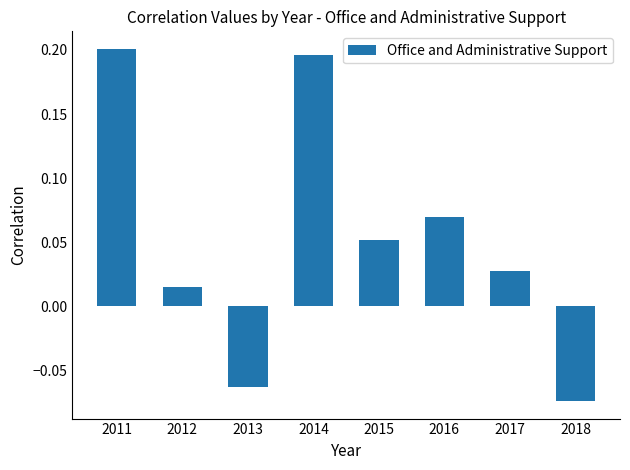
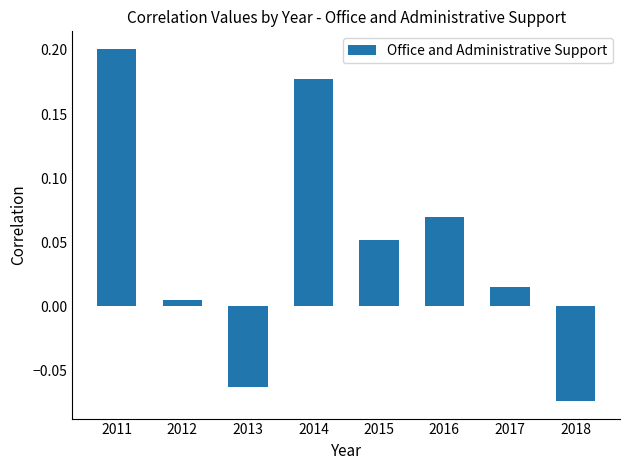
  {
    "2011": 0.201,
-   "2012": 0.015,
+   "2012": 0.005,
    "2013": -0.063,
-   "2014": 0.196,
+   "2014": 0.177,
    "2015": 0.051,
    "2016": 0.070,
-   "2017": 0.028,
+   "2017": 0.015,
    "2018": -0.074
  }
